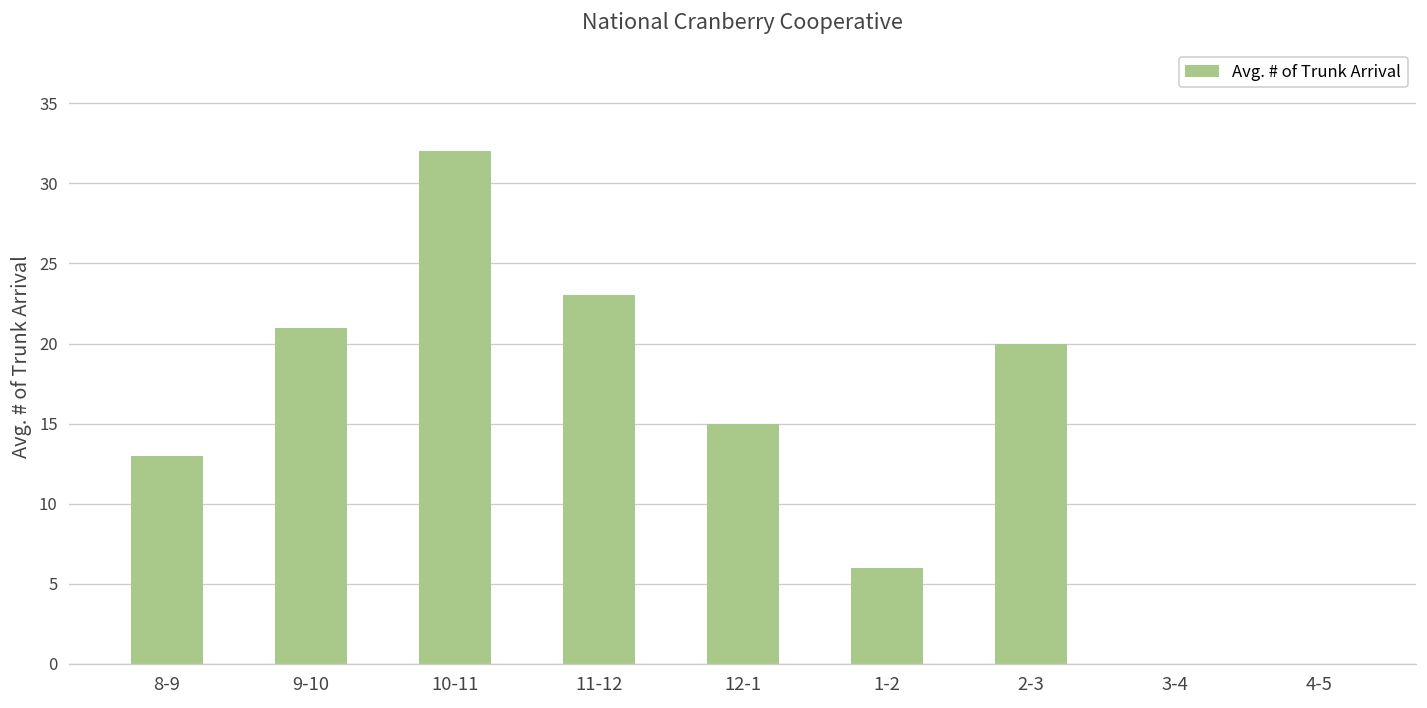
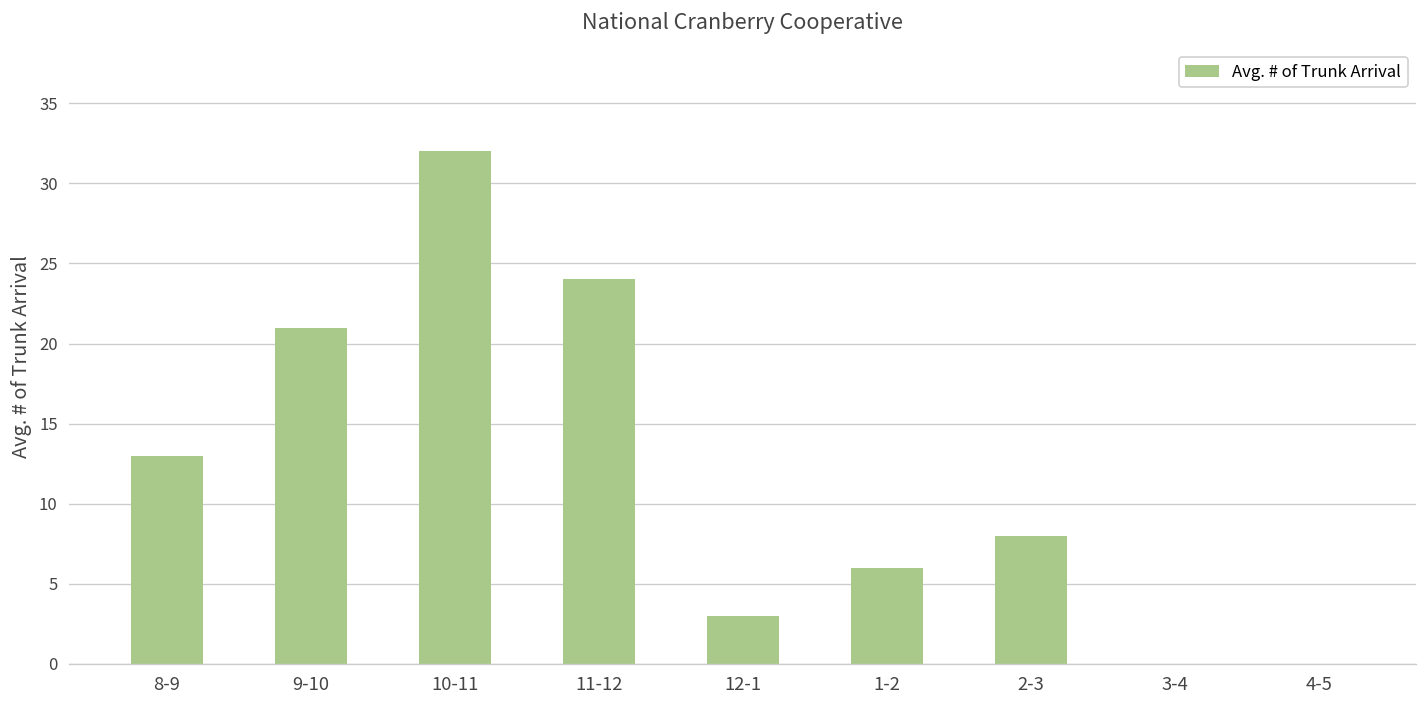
  {
    "8-9": 13,
    "9-10": 21,
    "10-11": 32,
-   "11-12": 23,
-   "12-1": 15,
+   "11-12": 24,
+   "12-1": 3,
    "1-2": 6,
-   "2-3": 20,
+   "2-3": 8,
    "3-4": 0,
    "4-5": 0
  }
